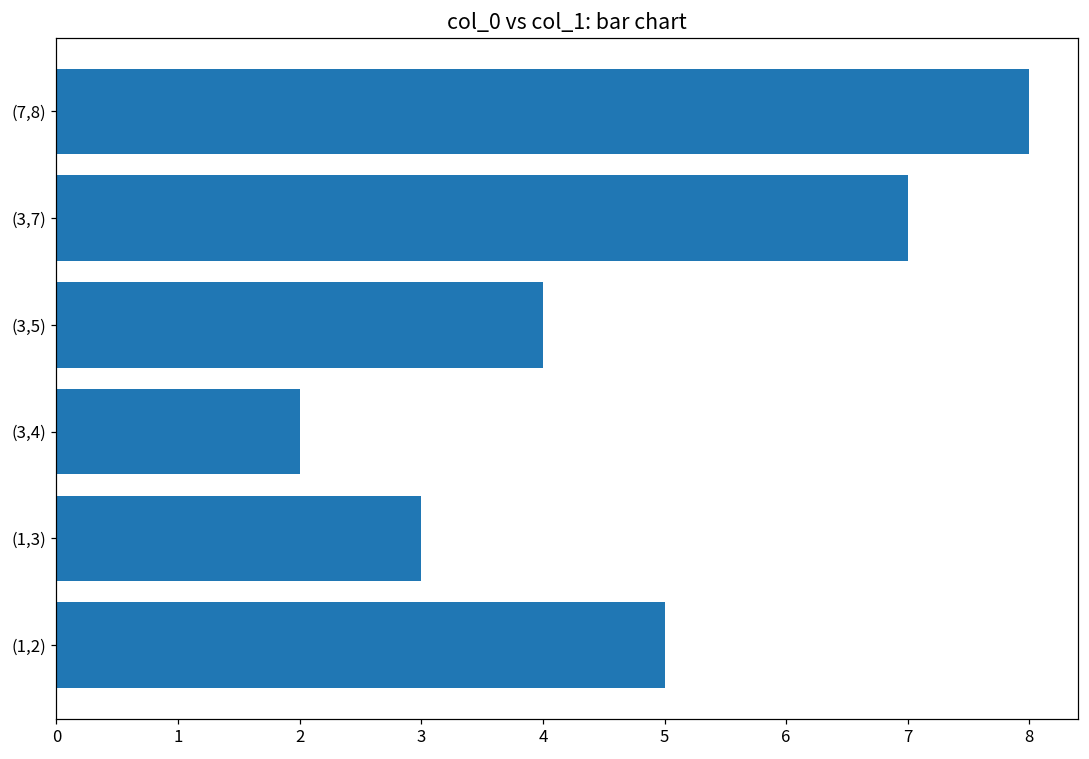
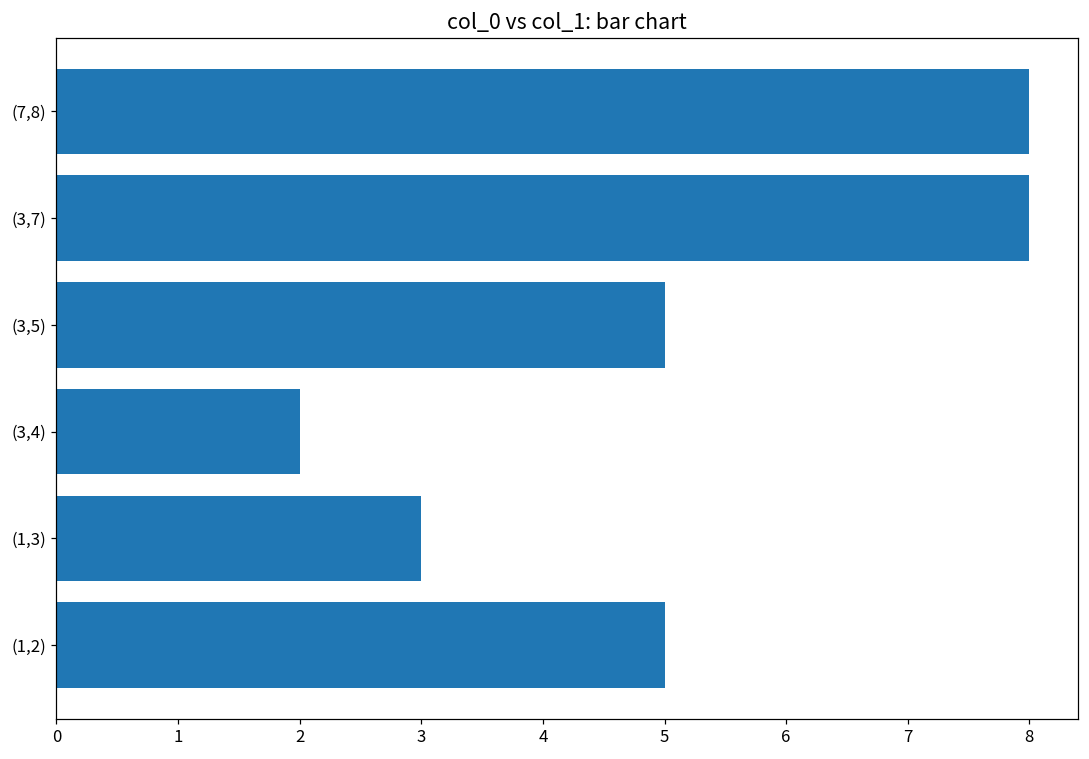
  {
    "(7,8)": 8,
-   "(3,7)": 7,
-   "(3,5)": 4,
+   "(3,7)": 8,
+   "(3,5)": 5,
    "(3,4)": 2,
    "(1,3)": 3,
    "(1,2)": 5
  }
